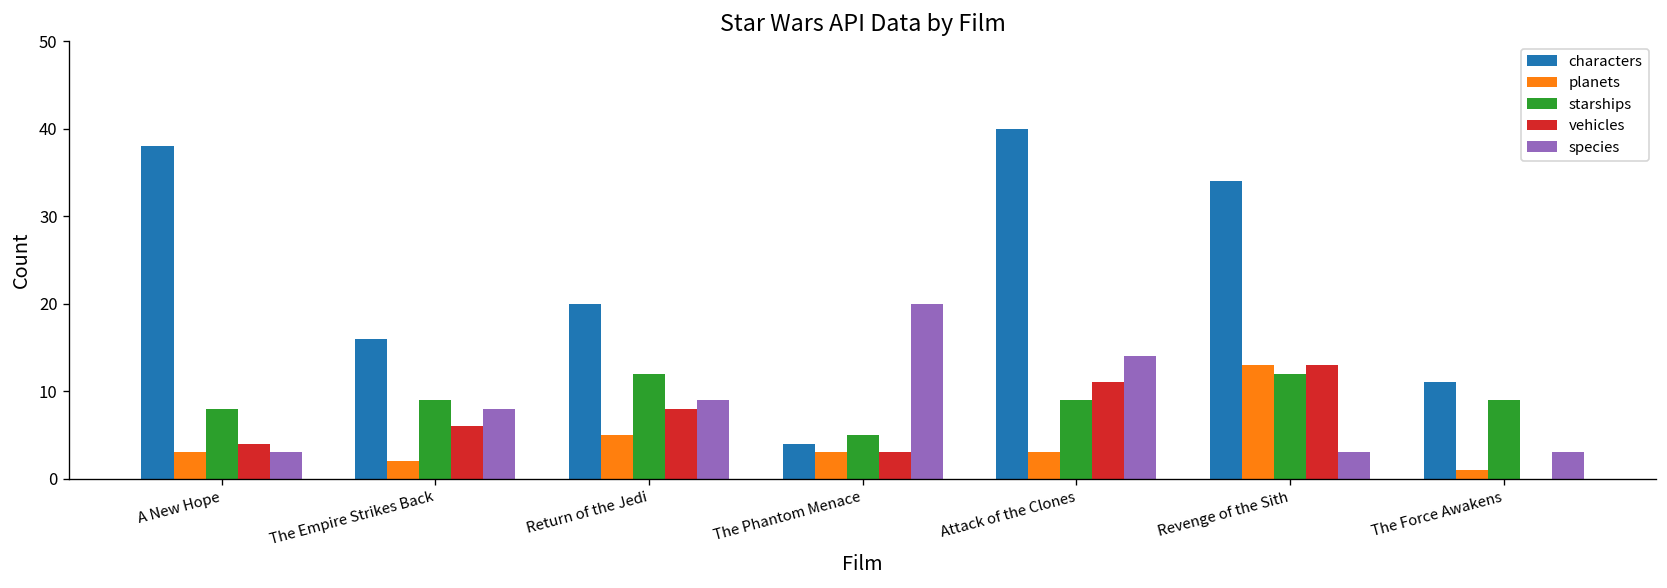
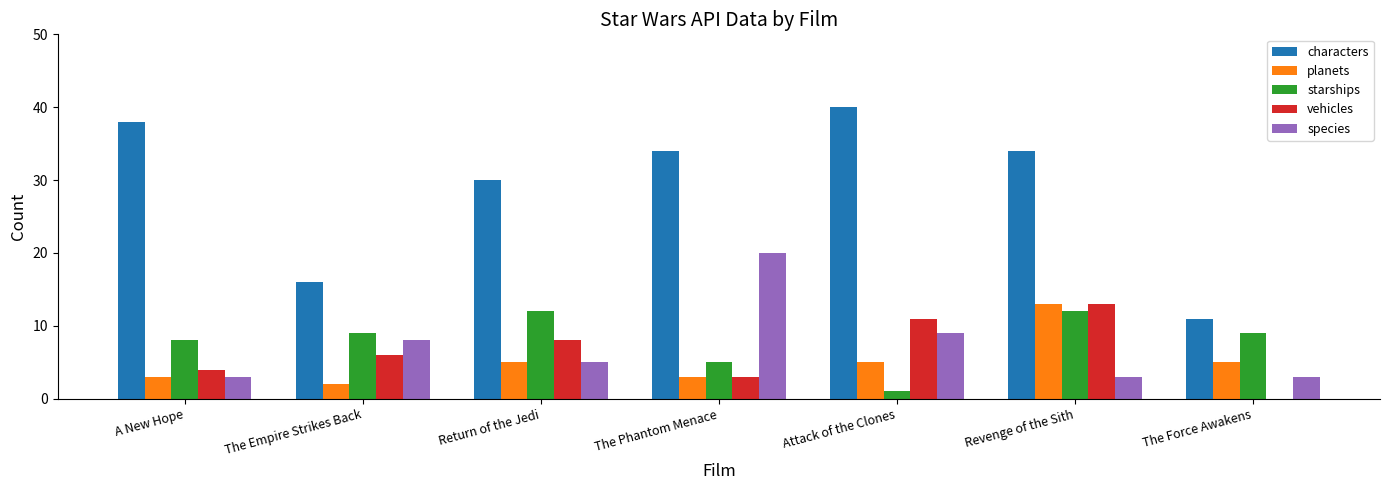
  {
    "characters": {
      "A New Hope": 38,
      "The Empire Strikes Back": 16,
-     "Return of the Jedi": 20,
-     "The Phantom Menace": 4,
+     "Return of the Jedi": 30,
+     "The Phantom Menace": 34,
      "Attack of the Clones": 40,
      "Revenge of the Sith": 34,
      "The Force Awakens": 11
    },
    "planets": {
      "A New Hope": 3,
      "The Empire Strikes Back": 2,
      "Return of the Jedi": 5,
      "The Phantom Menace": 3,
-     "Attack of the Clones": 3,
+     "Attack of the Clones": 5,
      "Revenge of the Sith": 13,
-     "The Force Awakens": 1
+     "The Force Awakens": 5
    },
    "starships": {
      "A New Hope": 8,
      "The Empire Strikes Back": 9,
      "Return of the Jedi": 12,
      "The Phantom Menace": 5,
-     "Attack of the Clones": 9,
+     "Attack of the Clones": 1,
      "Revenge of the Sith": 12,
      "The Force Awakens": 9
    },
    "vehicles": {
      "A New Hope": 4,
      "The Empire Strikes Back": 6,
      "Return of the Jedi": 8,
      "The Phantom Menace": 3,
      "Attack of the Clones": 11,
      "Revenge of the Sith": 13,
      "The Force Awakens": 0
    },
    "species": {
      "A New Hope": 3,
      "The Empire Strikes Back": 8,
-     "Return of the Jedi": 9,
+     "Return of the Jedi": 5,
      "The Phantom Menace": 20,
-     "Attack of the Clones": 14,
+     "Attack of the Clones": 9,
      "Revenge of the Sith": 3,
      "The Force Awakens": 3
    }
  }
